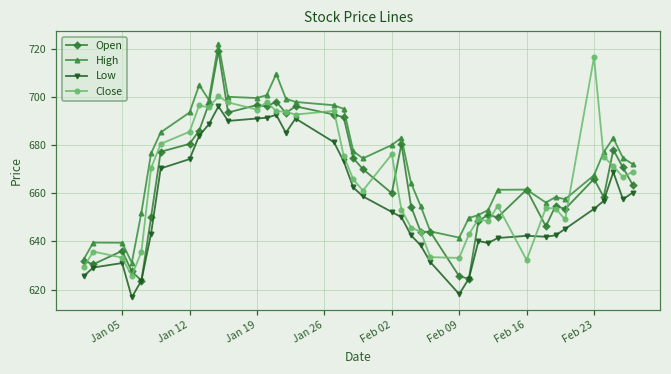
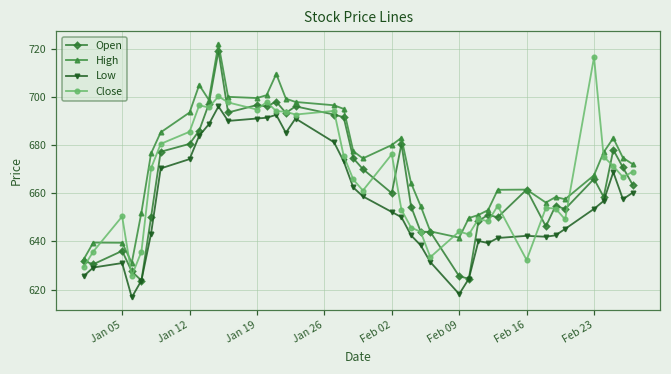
  {
    "Close": {
-     "Jan 05": 633,
+     "Jan 05": 650,
      "Jan 12": 686,
      "Jan 19": 695,
      "Feb 02": 676,
-     "Feb 09": 633,
+     "Feb 09": 644,
      "Feb 16": 632,
      "Feb 23": 716
    }
  }
